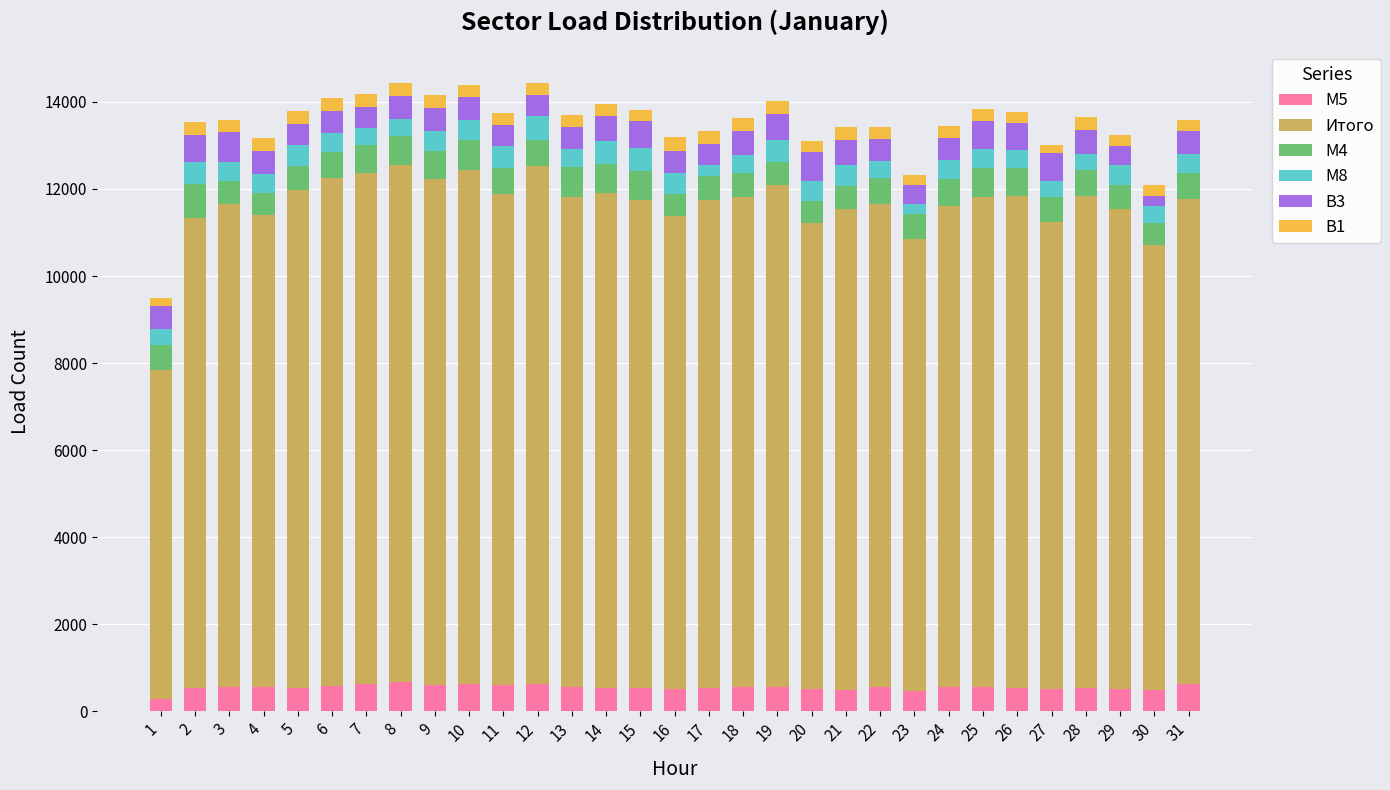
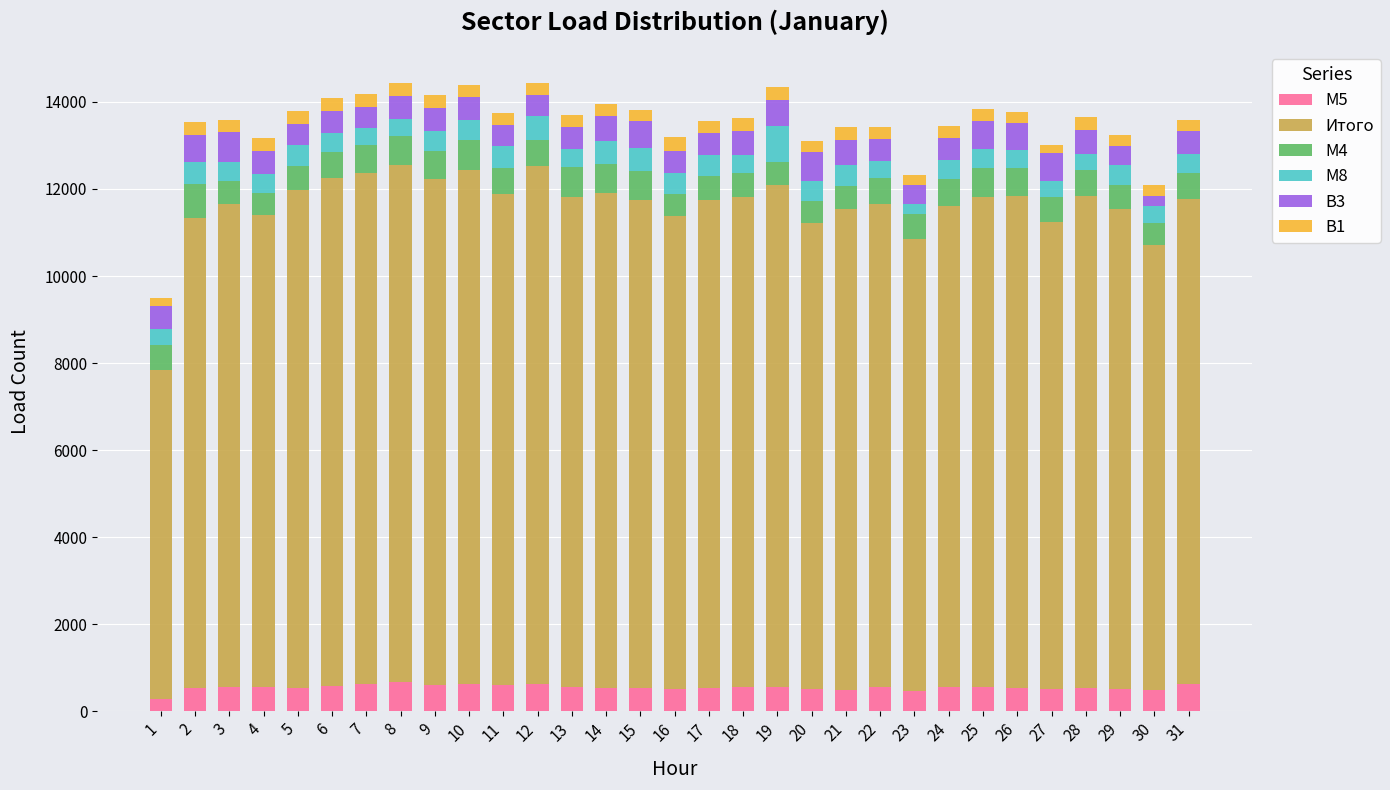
  {
    "М5": {
      "1": 300,
      "2": 500,
      "3": 500,
      "4": 600,
      "5": 500,
      "6": 600,
      "7": 600,
      "8": 700,
      "9": 600,
      "10": 600,
      "11": 600,
      "12": 600,
      "13": 600,
      "14": 500,
      "15": 500,
      "16": 500,
      "17": 500,
      "18": 600,
      "19": 600,
      "20": 500,
      "21": 500,
      "22": 500,
      "23": 500,
      "24": 600,
      "25": 600,
      "26": 500,
      "27": 500,
      "28": 500,
      "29": 500,
      "30": 500,
      "31": 600
    },
    "М4": {
      "1": 600,
      "2": 800,
      "3": 500,
      "4": 500,
      "5": 500,
      "6": 600,
      "7": 600,
      "8": 700,
      "9": 600,
      "10": 700,
      "11": 600,
      "12": 600,
      "13": 700,
      "14": 700,
      "15": 700,
      "16": 500,
      "17": 600,
      "18": 600,
      "19": 500,
      "20": 500,
      "21": 500,
      "22": 600,
      "23": 600,
      "24": 600,
      "25": 700,
      "26": 700,
      "27": 600,
      "28": 600,
      "29": 500,
      "30": 500,
      "31": 600
    },
    "М8": {
      "1": 400,
      "2": 500,
      "3": 400,
      "4": 400,
      "5": 500,
      "6": 400,
      "7": 400,
      "8": 400,
      "9": 500,
      "10": 500,
      "11": 500,
      "12": 500,
      "13": 400,
      "14": 500,
      "15": 500,
      "16": 500,
-     "17": 200,
+     "17": 500,
      "18": 400,
-     "19": 500,
+     "19": 800,
      "20": 500,
      "21": 500,
      "22": 400,
      "23": 200,
      "24": 400,
      "25": 400,
      "26": 400,
      "27": 400,
      "28": 400,
      "29": 500,
      "30": 400,
      "31": 400
    },
    "В3": {
      "1": 500,
      "2": 600,
      "3": 700,
      "4": 500,
      "5": 500,
      "6": 500,
      "7": 500,
      "8": 500,
      "9": 500,
      "10": 500,
      "11": 500,
      "12": 500,
      "13": 500,
      "14": 600,
      "15": 600,
      "16": 500,
      "17": 500,
      "18": 500,
      "19": 600,
      "20": 700,
      "21": 600,
      "22": 500,
      "23": 400,
      "24": 500,
      "25": 600,
      "26": 600,
      "27": 600,
      "28": 500,
      "29": 400,
      "30": 200,
      "31": 500
    }
  }
